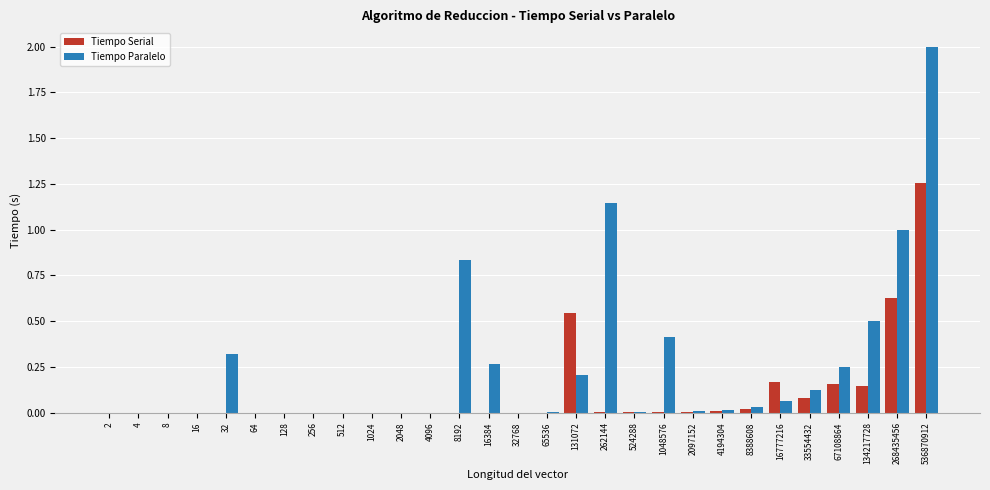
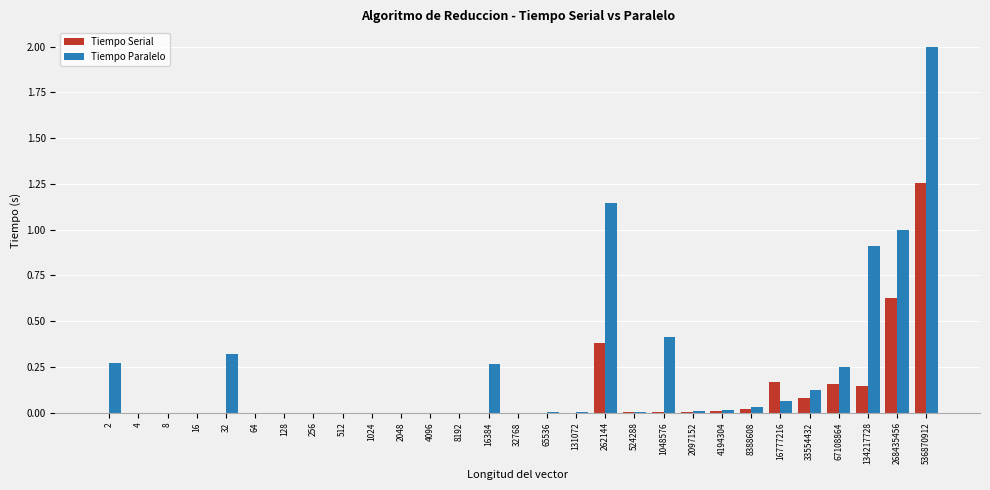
  {
    "Tiempo Serial": {
      "2": 0.00,
      "4": 0.00,
      "8": 0.00,
      "16": 0.00,
      "32": 0.00,
-     "131072": 0.54,
-     "262144": 0.00,
+     "131072": 0.00,
+     "262144": 0.38,
      "8388608": 0.02,
      "16777216": 0.17,
      "33554432": 0.08,
      "67108864": 0.16,
      "134217728": 0.15,
      "268435456": 0.63,
      "536870912": 1.25
    },
    "Tiempo Paralelo": {
-     "2": 0.00,
+     "2": 0.27,
      "32": 0.32,
-     "8192": 0.84,
+     "8192": 0.00,
      "16384": 0.27,
-     "131072": 0.21,
+     "131072": 0.00,
      "262144": 1.14,
      "1048576": 0.41,
      "4194304": 0.02,
      "8388608": 0.03,
      "16777216": 0.06,
      "33554432": 0.13,
      "67108864": 0.25,
-     "134217728": 0.50,
+     "134217728": 0.91,
      "268435456": 1.00,
      "536870912": 2.00
    }
  }
